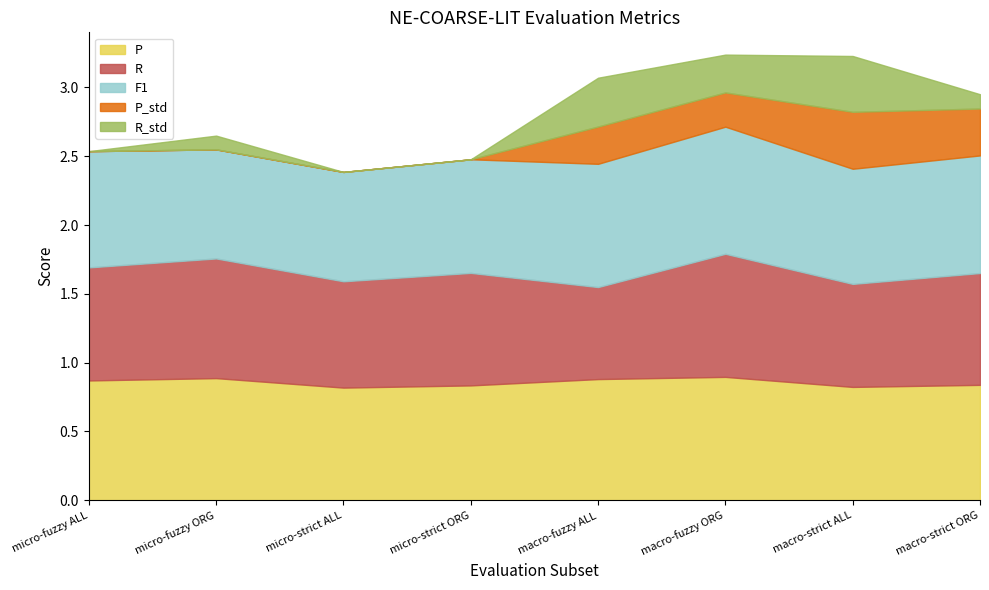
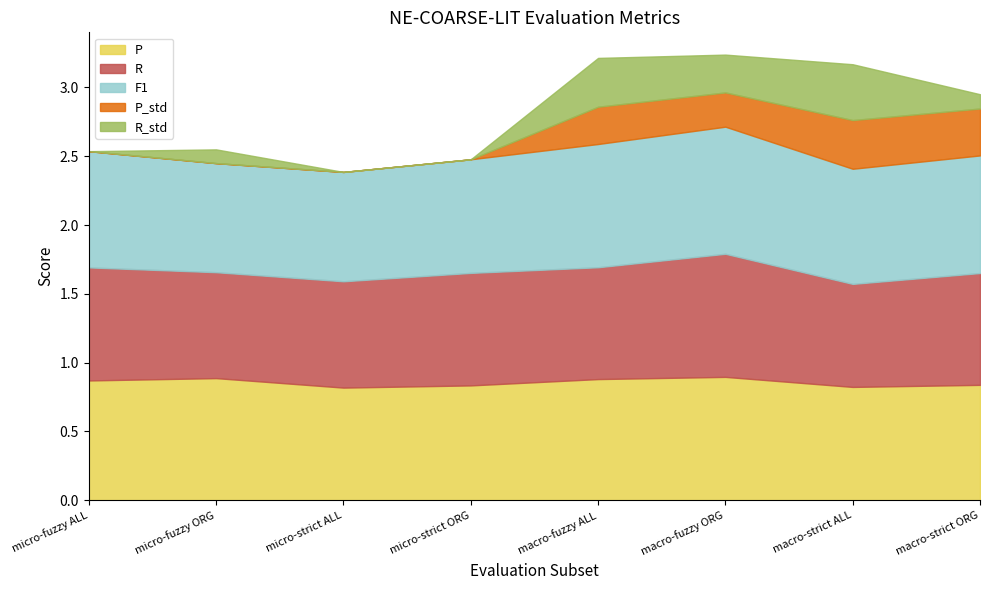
  {
    "P": {
      "micro-fuzzy ALL": 0.87,
      "micro-fuzzy ORG": 0.89,
      "micro-strict ALL": 0.82,
      "micro-strict ORG": 0.83,
      "macro-fuzzy ALL": 0.88,
      "macro-fuzzy ORG": 0.90,
      "macro-strict ALL": 0.82,
      "macro-strict ORG": 0.84
    },
    "R": {
      "micro-fuzzy ALL": 0.82,
-     "micro-fuzzy ORG": 0.87,
+     "micro-fuzzy ORG": 0.77,
      "micro-strict ALL": 0.77,
      "micro-strict ORG": 0.82,
-     "macro-fuzzy ALL": 0.67,
+     "macro-fuzzy ALL": 0.81,
      "macro-fuzzy ORG": 0.89,
      "macro-strict ALL": 0.75,
      "macro-strict ORG": 0.81
    },
    "F1": {
      "macro-fuzzy ALL": 0.90,
      "macro-fuzzy ORG": 0.92,
      "macro-strict ALL": 0.84,
      "macro-strict ORG": 0.86
    },
    "P_std": {
      "macro-fuzzy ALL": 0.27,
      "macro-fuzzy ORG": 0.25,
-     "macro-strict ALL": 0.41,
+     "macro-strict ALL": 0.35,
      "macro-strict ORG": 0.34
    },
    "R_std": {
      "micro-fuzzy ORG": 0.10,
      "macro-fuzzy ALL": 0.36,
      "macro-fuzzy ORG": 0.27,
      "macro-strict ALL": 0.41,
      "macro-strict ORG": 0.10
    }
  }
